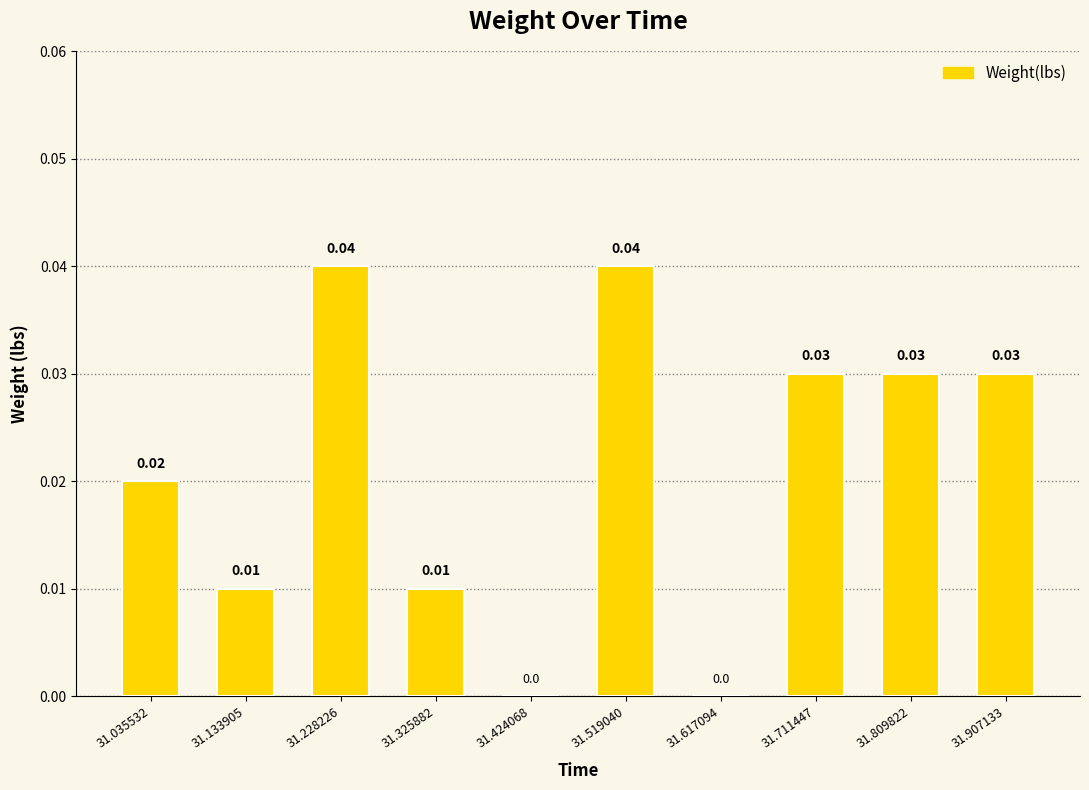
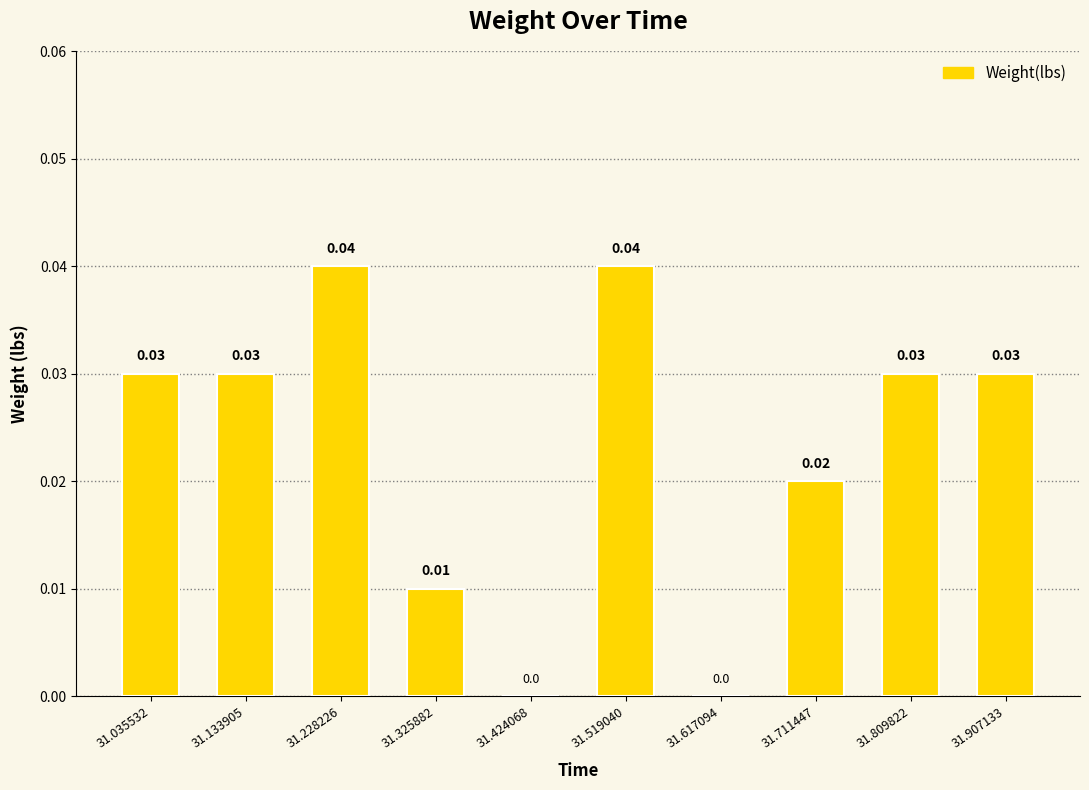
  {
-   "31.035532": 0.02,
-   "31.133905": 0.01,
+   "31.035532": 0.03,
+   "31.133905": 0.03,
    "31.228226": 0.04,
    "31.325882": 0.01,
    "31.424068": 0.0,
    "31.519040": 0.04,
    "31.617094": 0.0,
-   "31.711447": 0.03,
+   "31.711447": 0.02,
    "31.809822": 0.03,
    "31.907133": 0.03
  }
